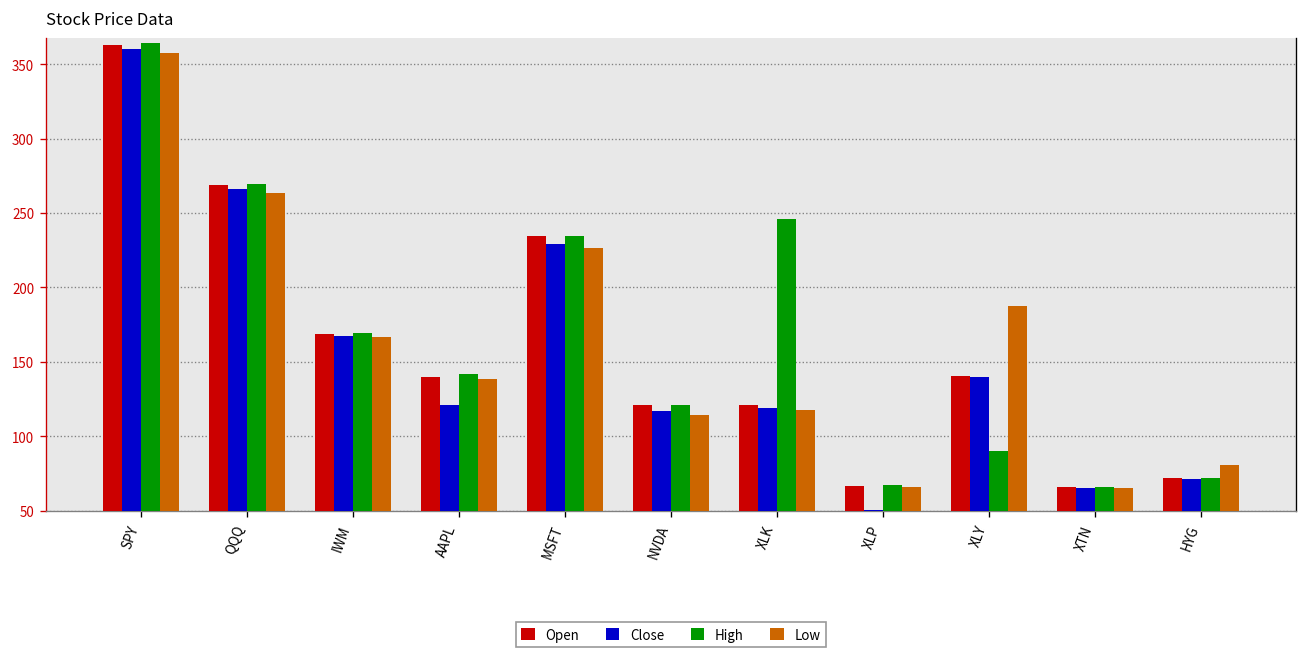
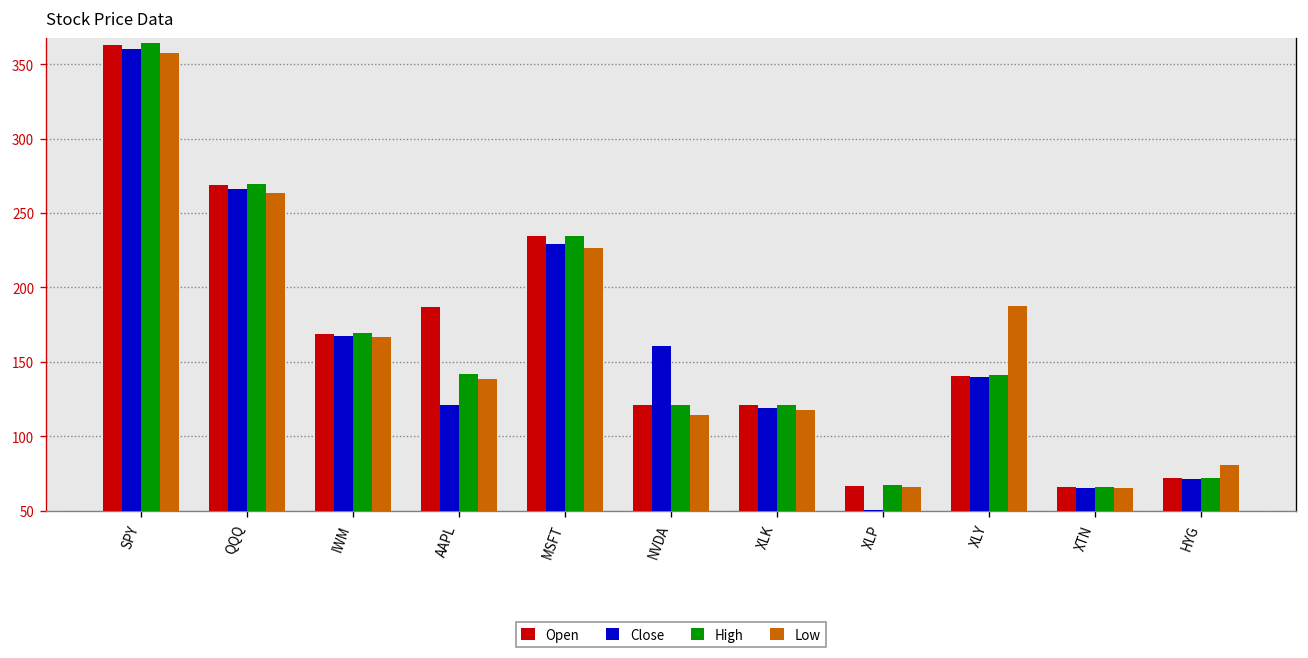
  {
    "Open": {
      "SPY": 363,
      "QQQ": 269,
      "IWM": 169,
-     "AAPL": 140,
+     "AAPL": 187,
      "MSFT": 234,
      "NVDA": 121,
      "XLK": 121,
      "XLP": 67,
      "XLY": 141,
      "XTN": 66,
      "HYG": 72
    },
    "Close": {
      "SPY": 360,
      "QQQ": 266,
      "IWM": 168,
      "AAPL": 121,
      "MSFT": 229,
-     "NVDA": 117,
+     "NVDA": 160,
      "XLK": 119,
      "XLP": 50,
      "XLY": 140,
      "XTN": 65,
      "HYG": 71
    },
    "High": {
      "SPY": 364,
      "QQQ": 270,
      "IWM": 170,
      "AAPL": 142,
      "MSFT": 234,
      "NVDA": 121,
-     "XLK": 246,
+     "XLK": 121,
      "XLP": 67,
-     "XLY": 90,
+     "XLY": 141,
      "XTN": 66,
      "HYG": 72
    },
    "Low": {
      "SPY": 358,
      "QQQ": 264,
      "IWM": 167,
      "AAPL": 139,
      "MSFT": 227,
      "NVDA": 114,
      "XLK": 118,
      "XLP": 66,
      "XLY": 188,
      "XTN": 65,
      "HYG": 81
    }
  }
